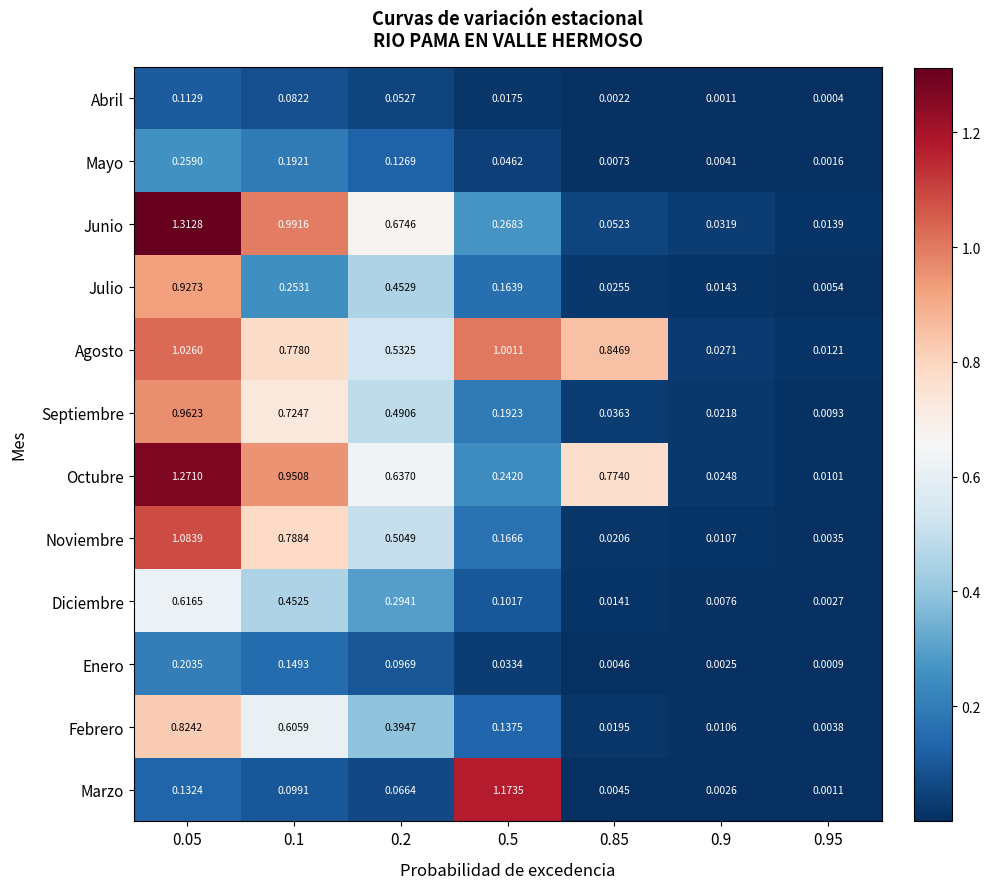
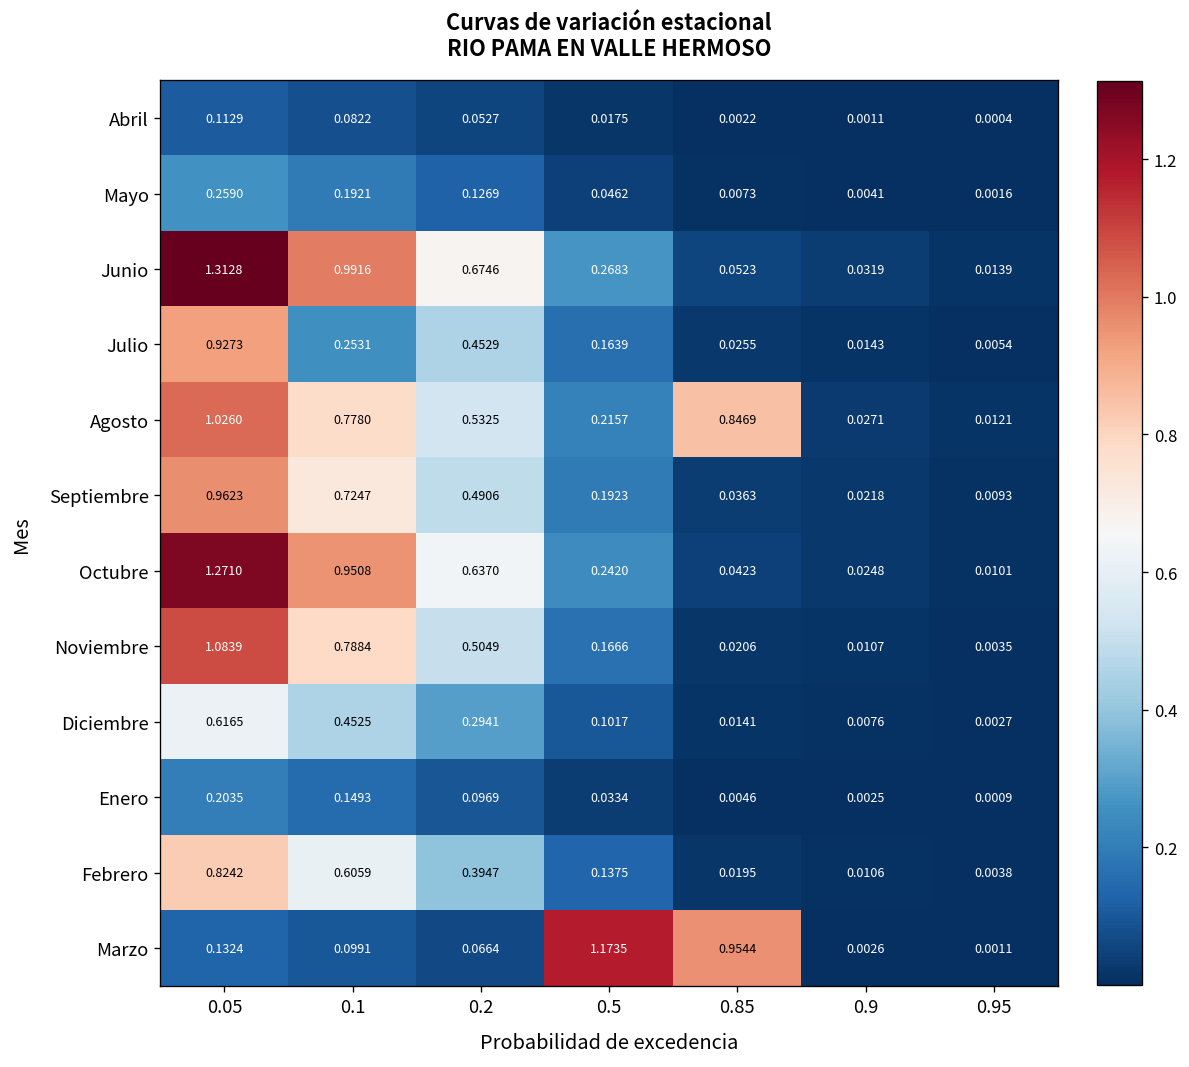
  {
    "Abril": {
      "0.05": 0.1129,
      "0.1": 0.0822,
      "0.2": 0.0527,
      "0.5": 0.0175,
      "0.85": 0.0022,
      "0.9": 0.0011,
      "0.95": 0.0004
    },
    "Mayo": {
      "0.05": 0.2590,
      "0.1": 0.1921,
      "0.2": 0.1269,
      "0.5": 0.0462,
      "0.85": 0.0073,
      "0.9": 0.0041,
      "0.95": 0.0016
    },
    "Junio": {
      "0.05": 1.3128,
      "0.1": 0.9916,
      "0.2": 0.6746,
      "0.5": 0.2683,
      "0.85": 0.0523,
      "0.9": 0.0319,
      "0.95": 0.0139
    },
    "Julio": {
      "0.05": 0.9273,
      "0.1": 0.2531,
      "0.2": 0.4529,
      "0.5": 0.1639,
      "0.85": 0.0255,
      "0.9": 0.0143,
      "0.95": 0.0054
    },
    "Agosto": {
      "0.05": 1.0260,
      "0.1": 0.7780,
      "0.2": 0.5325,
-     "0.5": 1.0011,
+     "0.5": 0.2157,
      "0.85": 0.8469,
      "0.9": 0.0271,
      "0.95": 0.0121
    },
    "Septiembre": {
      "0.05": 0.9623,
      "0.1": 0.7247,
      "0.2": 0.4906,
      "0.5": 0.1923,
      "0.85": 0.0363,
      "0.9": 0.0218,
      "0.95": 0.0093
    },
    "Octubre": {
      "0.05": 1.2710,
      "0.1": 0.9508,
      "0.2": 0.6370,
      "0.5": 0.2420,
-     "0.85": 0.7740,
+     "0.85": 0.0423,
      "0.9": 0.0248,
      "0.95": 0.0101
    },
    "Noviembre": {
      "0.05": 1.0839,
      "0.1": 0.7884,
      "0.2": 0.5049,
      "0.5": 0.1666,
      "0.85": 0.0206,
      "0.9": 0.0107,
      "0.95": 0.0035
    },
    "Diciembre": {
      "0.05": 0.6165,
      "0.1": 0.4525,
      "0.2": 0.2941,
      "0.5": 0.1017,
      "0.85": 0.0141,
      "0.9": 0.0076,
      "0.95": 0.0027
    },
    "Enero": {
      "0.05": 0.2035,
      "0.1": 0.1493,
      "0.2": 0.0969,
      "0.5": 0.0334,
      "0.85": 0.0046,
      "0.9": 0.0025,
      "0.95": 0.0009
    },
    "Febrero": {
      "0.05": 0.8242,
      "0.1": 0.6059,
      "0.2": 0.3947,
      "0.5": 0.1375,
      "0.85": 0.0195,
      "0.9": 0.0106,
      "0.95": 0.0038
    },
    "Marzo": {
      "0.05": 0.1324,
      "0.1": 0.0991,
      "0.2": 0.0664,
      "0.5": 1.1735,
-     "0.85": 0.0045,
+     "0.85": 0.9544,
      "0.9": 0.0026,
      "0.95": 0.0011
    }
  }
